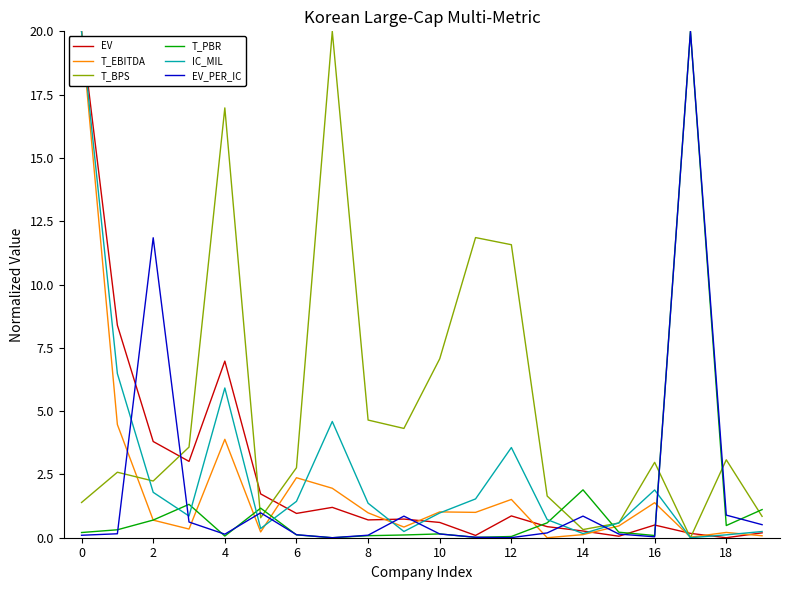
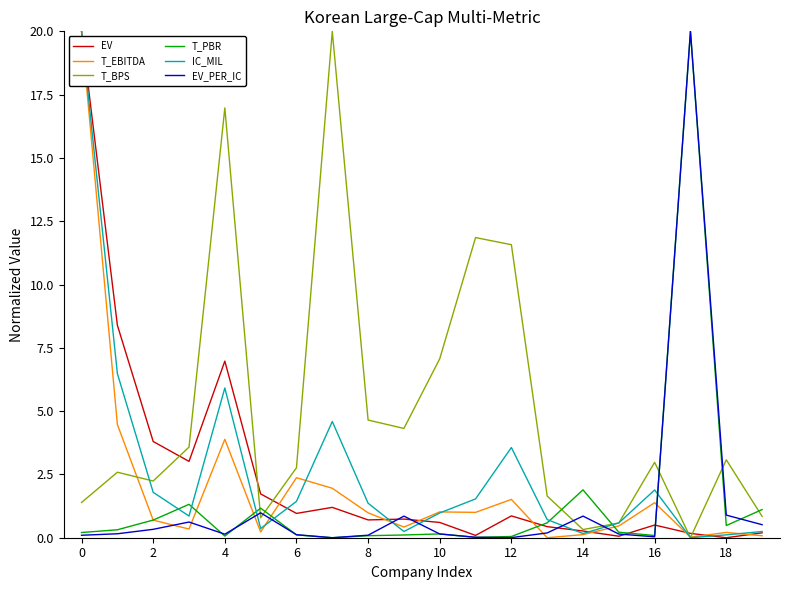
  {
    "EV": {
      "2": 3.8,
      "4": 7.0,
      "6": 1.0,
      "8": 0.7,
      "10": 0.6,
      "12": 0.9,
      "16": 0.5,
      "18": 0.0
    },
    "T_EBITDA": {
      "4": 3.9,
      "6": 2.4,
      "8": 1.0,
      "12": 1.5,
      "16": 1.4
    },
    "T_BPS": {
      "0": 1.4,
      "2": 2.2,
      "4": 17.0,
      "6": 2.8,
      "8": 4.6,
      "10": 7.1,
      "12": 11.6,
      "16": 3.0,
      "18": 3.1
    },
    "T_PBR": {
      "0": 0.2,
      "14": 1.9,
      "18": 0.5
    },
    "IC_MIL": {
      "2": 1.8,
      "4": 5.9,
      "6": 1.4,
      "8": 1.4,
      "12": 3.6,
      "16": 1.9
    },
    "EV_PER_IC": {
      "0": 0.1,
-     "2": 11.8,
+     "2": 0.3,
      "14": 0.9,
      "18": 0.9
    }
  }
